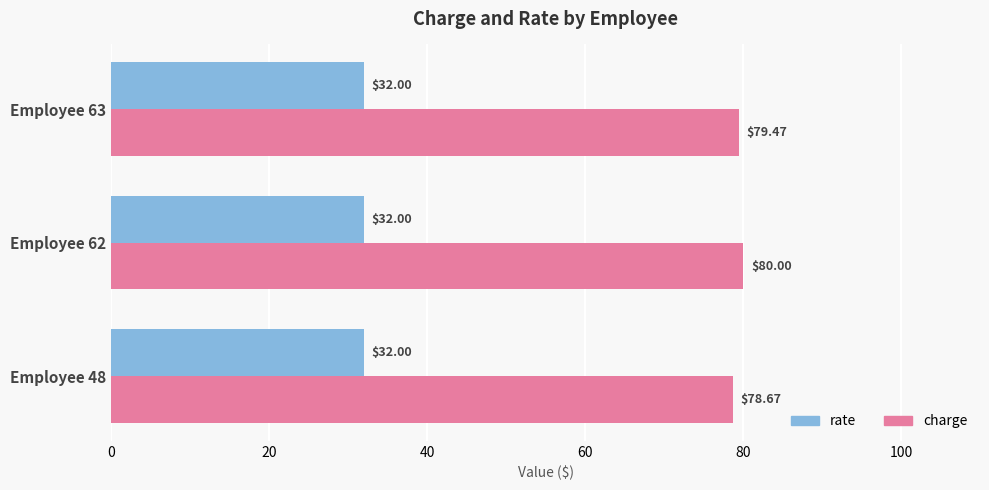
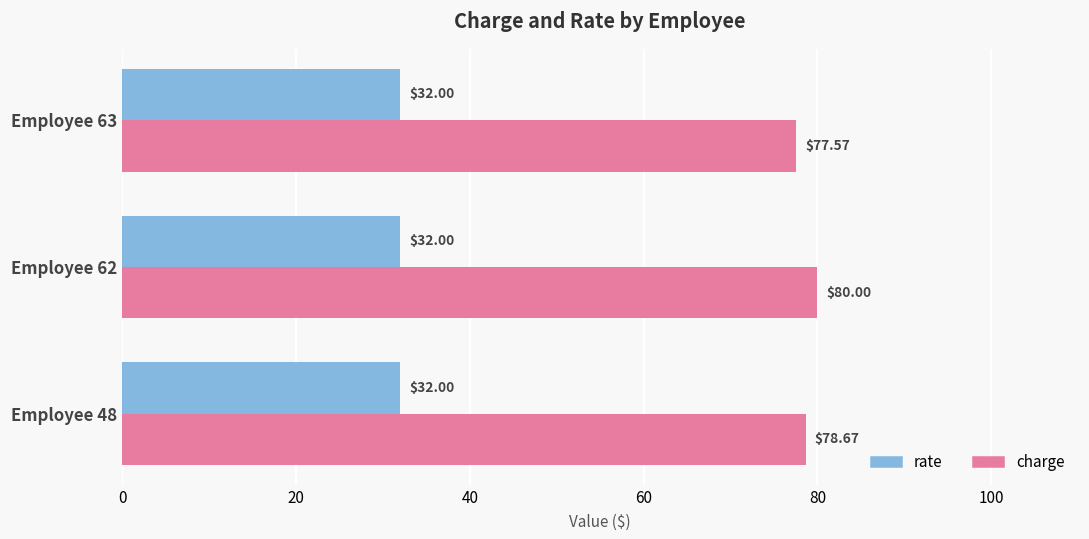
  {
    "rate": {
      "Employee 63": "$32.00",
      "Employee 62": "$32.00",
      "Employee 48": "$32.00"
    },
    "charge": {
-     "Employee 63": "$79.47",
+     "Employee 63": "$77.57",
      "Employee 62": "$80.00",
      "Employee 48": "$78.67"
    }
  }
